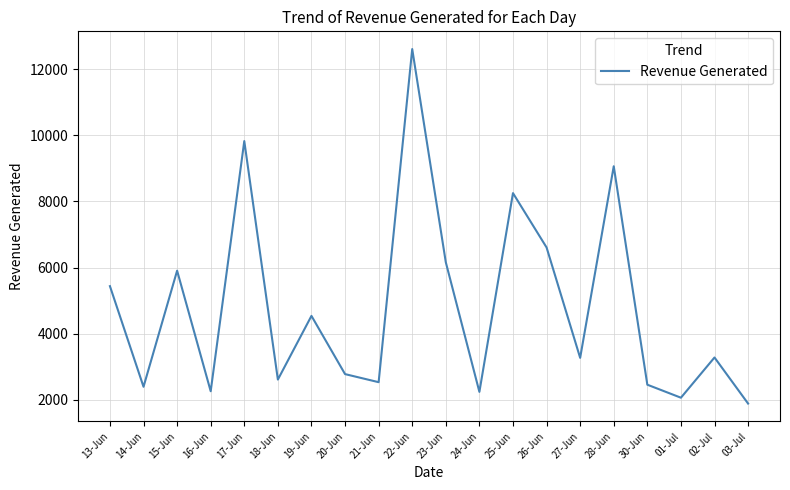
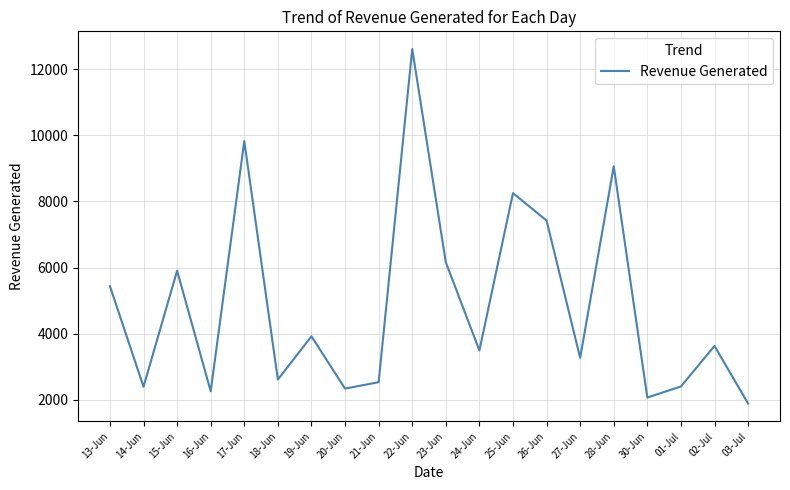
  {
    "13-Jun": 5400,
    "14-Jun": 2400,
    "15-Jun": 5900,
    "16-Jun": 2300,
    "17-Jun": 9800,
    "18-Jun": 2600,
-   "19-Jun": 4500,
-   "20-Jun": 2800,
+   "19-Jun": 3900,
+   "20-Jun": 2300,
    "21-Jun": 2500,
    "22-Jun": 12600,
    "23-Jun": 6200,
-   "24-Jun": 2200,
+   "24-Jun": 3500,
    "25-Jun": 8300,
-   "26-Jun": 6600,
+   "26-Jun": 7400,
    "27-Jun": 3300,
    "28-Jun": 9100,
-   "30-Jun": 2500,
-   "01-Jul": 2100,
-   "02-Jul": 3300,
+   "30-Jun": 2100,
+   "01-Jul": 2400,
+   "02-Jul": 3600,
    "03-Jul": 1900
  }
